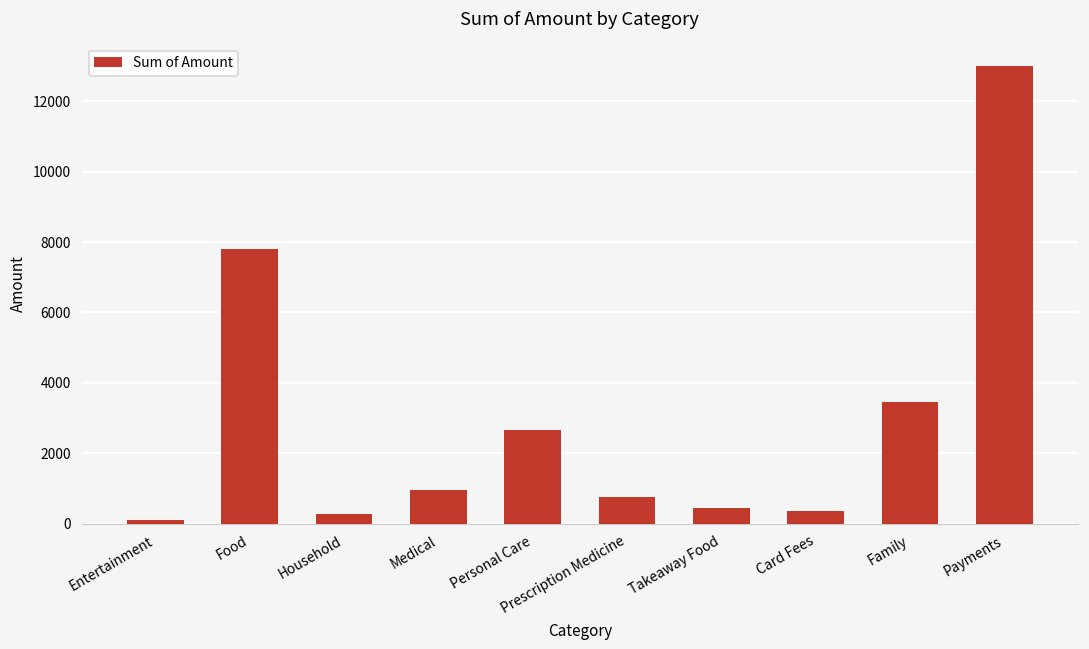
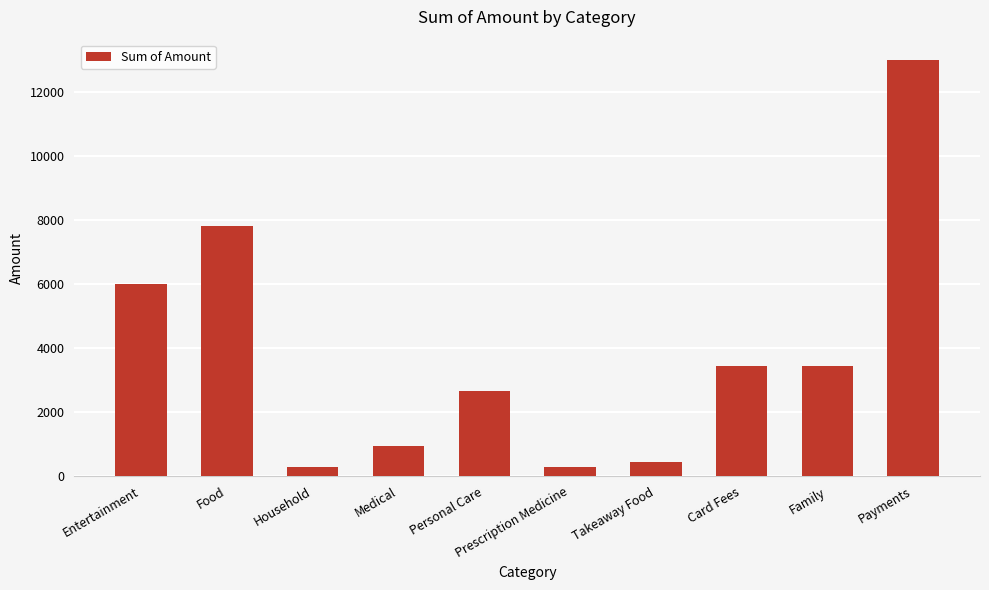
  {
-   "Entertainment": 100,
+   "Entertainment": 6000,
    "Food": 7800,
    "Household": 300,
    "Medical": 1000,
    "Personal Care": 2700,
-   "Prescription Medicine": 800,
+   "Prescription Medicine": 300,
    "Takeaway Food": 500,
-   "Card Fees": 400,
+   "Card Fees": 3400,
    "Family": 3500,
    "Payments": 13000
  }
